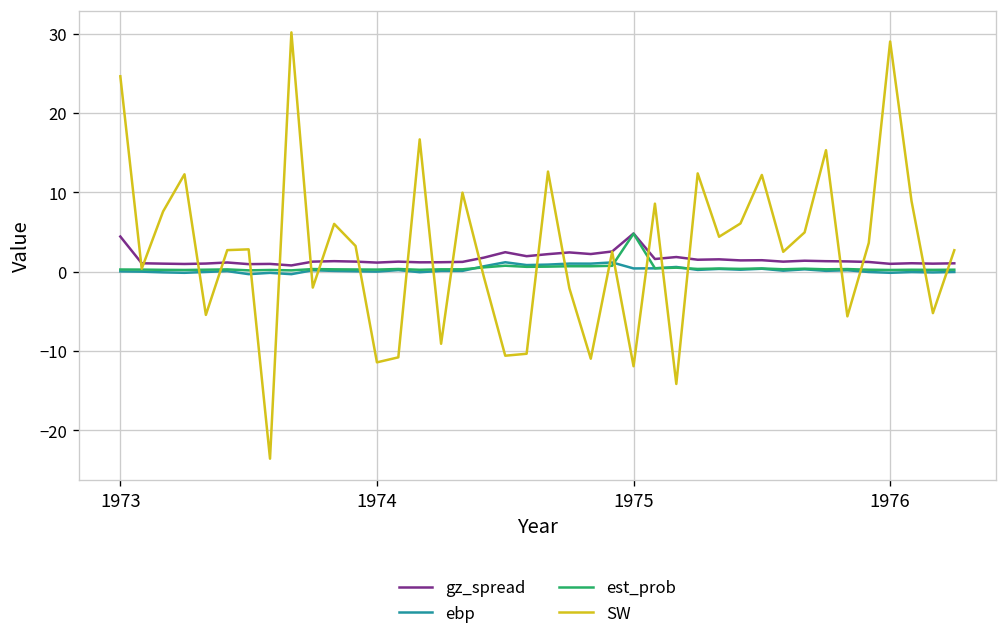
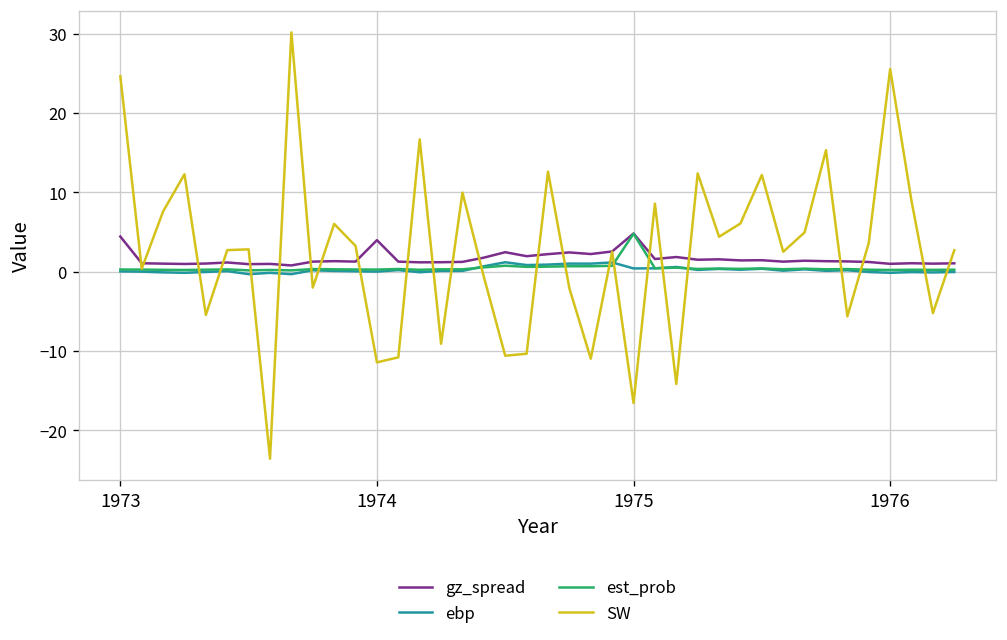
  {
    "gz_spread": {
      "1973": 4,
-     "1974": 1,
+     "1974": 4,
      "1976": 1
    },
    "ebp": {
      "1975": 0
    },
    "SW": {
      "1973": 25,
      "1974": -11,
-     "1975": -12,
-     "1976": 29
+     "1975": -17,
+     "1976": 26
    }
  }
